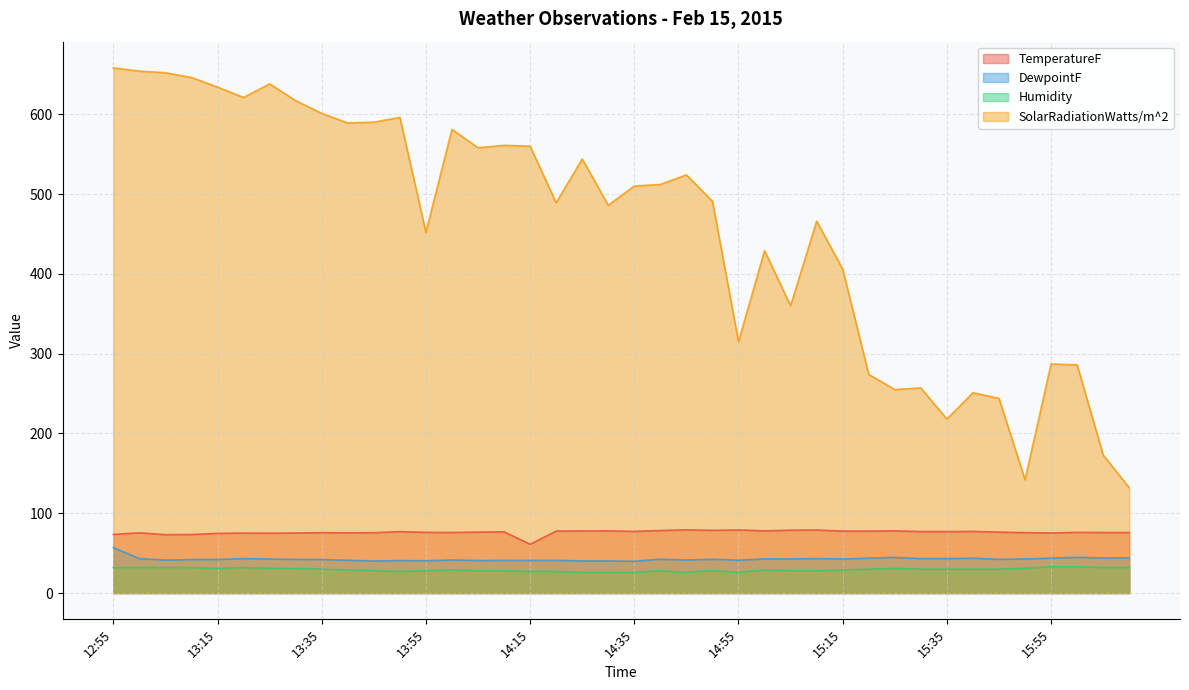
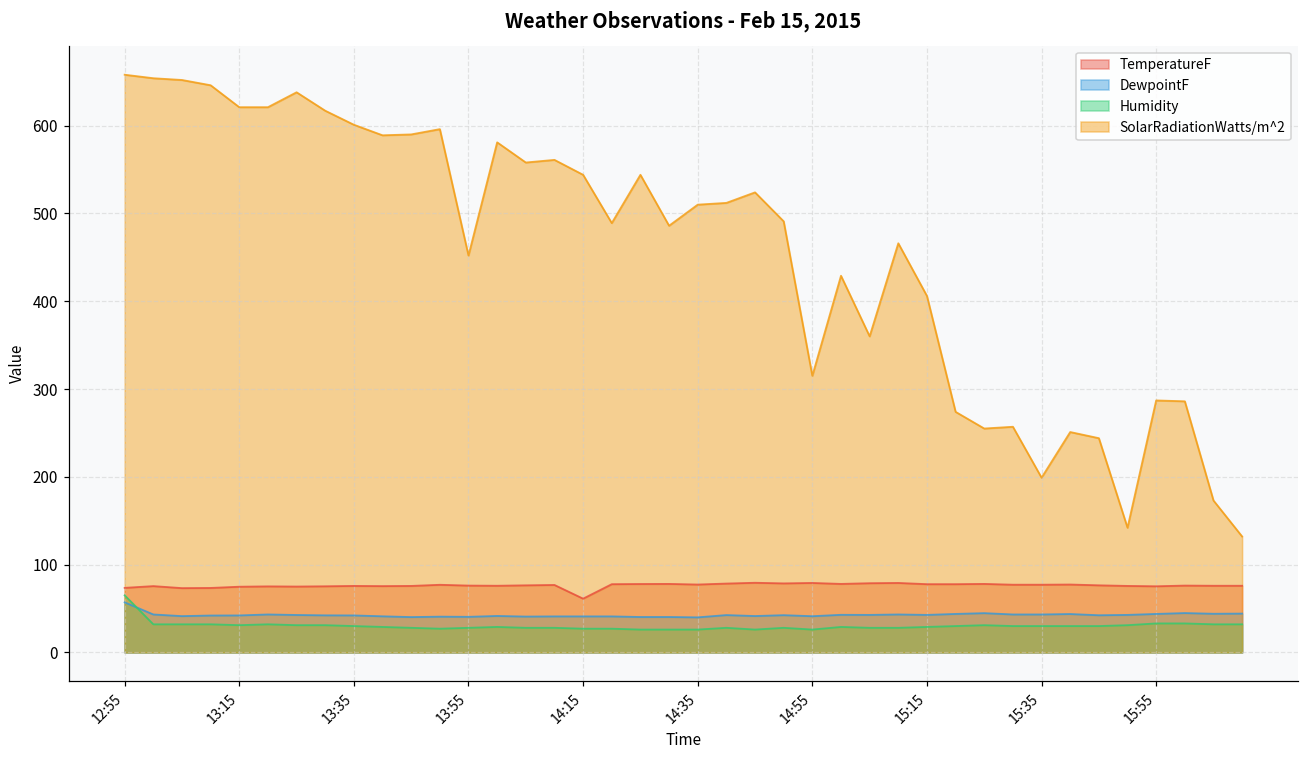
  {
    "TemperatureF": {
      "12:55": 70,
      "13:15": 70,
      "13:35": 80,
      "13:55": 80,
      "14:15": 60,
      "14:35": 80,
      "14:55": 80,
      "15:15": 80,
      "15:35": 80,
      "15:55": 80
    },
    "DewpointF": {
      "12:55": 60,
      "13:15": 40,
      "13:35": 40,
      "13:55": 40,
      "14:15": 40,
      "14:35": 40,
      "14:55": 40,
      "15:15": 40,
      "15:35": 40,
      "15:55": 40
    },
    "Humidity": {
-     "12:55": 30,
+     "12:55": 70,
      "13:15": 30,
      "13:35": 30,
      "13:55": 30,
      "14:15": 30,
      "14:35": 30,
      "14:55": 30,
      "15:15": 30,
      "15:35": 30,
      "15:55": 30
    },
    "SolarRadiationWatts/m^2": {
      "12:55": 660,
-     "13:15": 630,
+     "13:15": 620,
      "13:35": 600,
      "13:55": 450,
-     "14:15": 560,
+     "14:15": 540,
      "14:35": 510,
      "14:55": 320,
      "15:15": 410,
-     "15:35": 220,
+     "15:35": 200,
      "15:55": 290
    }
  }
